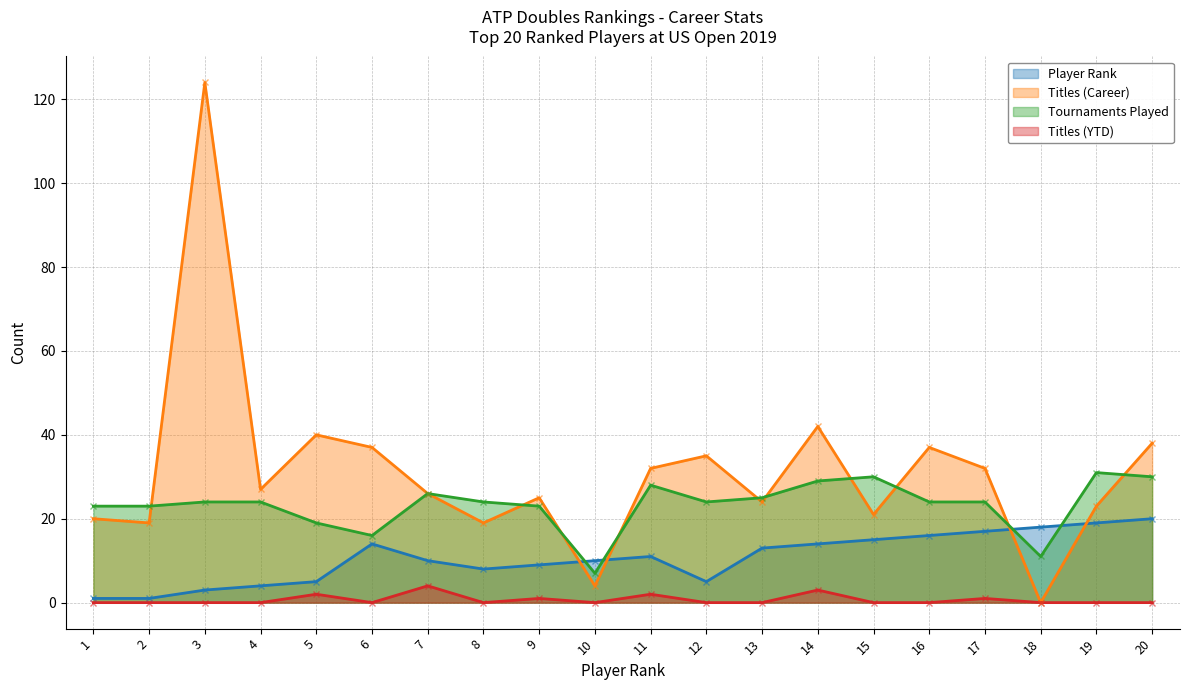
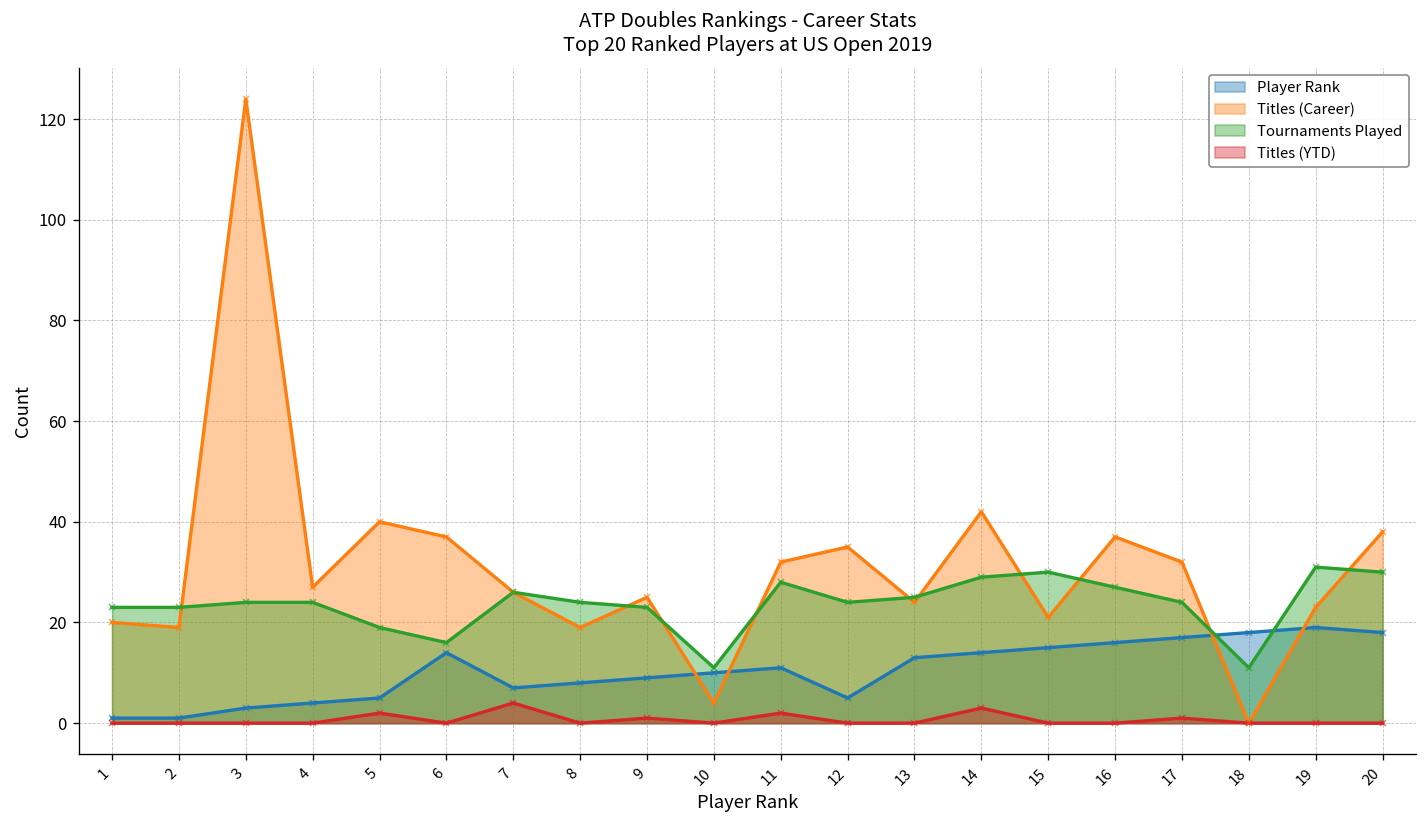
  {
    "Player Rank": {
      "1": 1,
      "2": 1,
      "3": 3,
      "4": 4,
      "5": 5,
      "6": 14,
-     "7": 10,
+     "7": 7,
      "8": 8,
      "9": 9,
      "10": 10,
      "11": 11,
      "12": 5,
      "13": 13,
      "14": 14,
      "15": 15,
      "16": 16,
      "17": 17,
      "18": 18,
      "19": 19,
-     "20": 20
+     "20": 18
    },
    "Tournaments Played": {
      "1": 23,
      "2": 23,
      "3": 24,
      "4": 24,
      "5": 19,
      "6": 16,
      "8": 24,
      "9": 23,
-     "10": 7,
+     "10": 11,
      "11": 28,
      "12": 24,
      "13": 25,
      "14": 29,
      "15": 30,
-     "16": 24,
+     "16": 27,
      "17": 24,
      "18": 11,
      "19": 31,
      "20": 30
    }
  }
